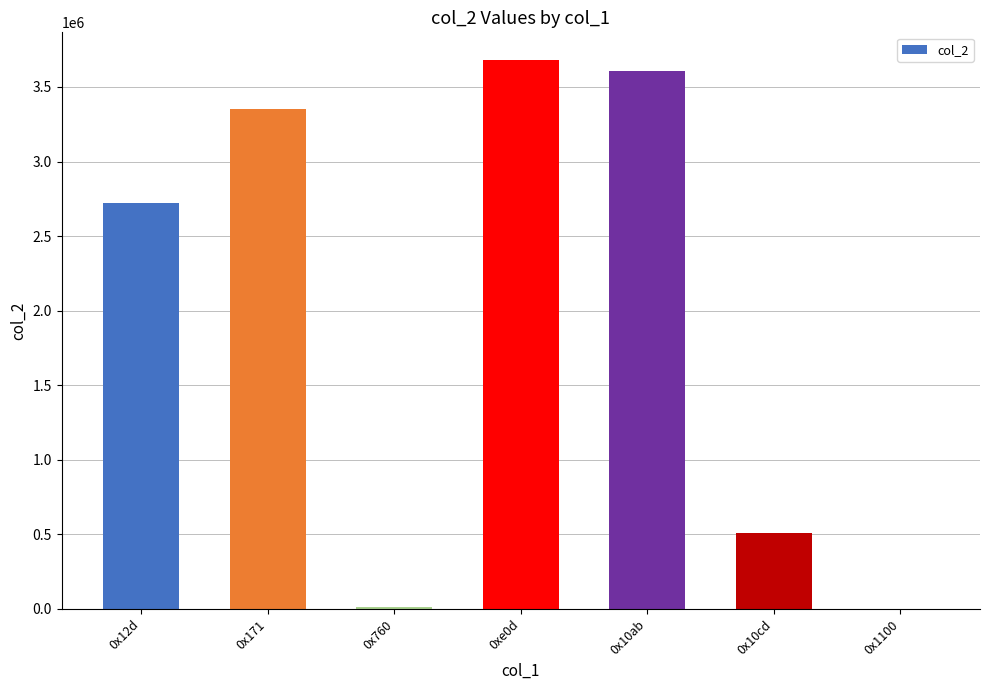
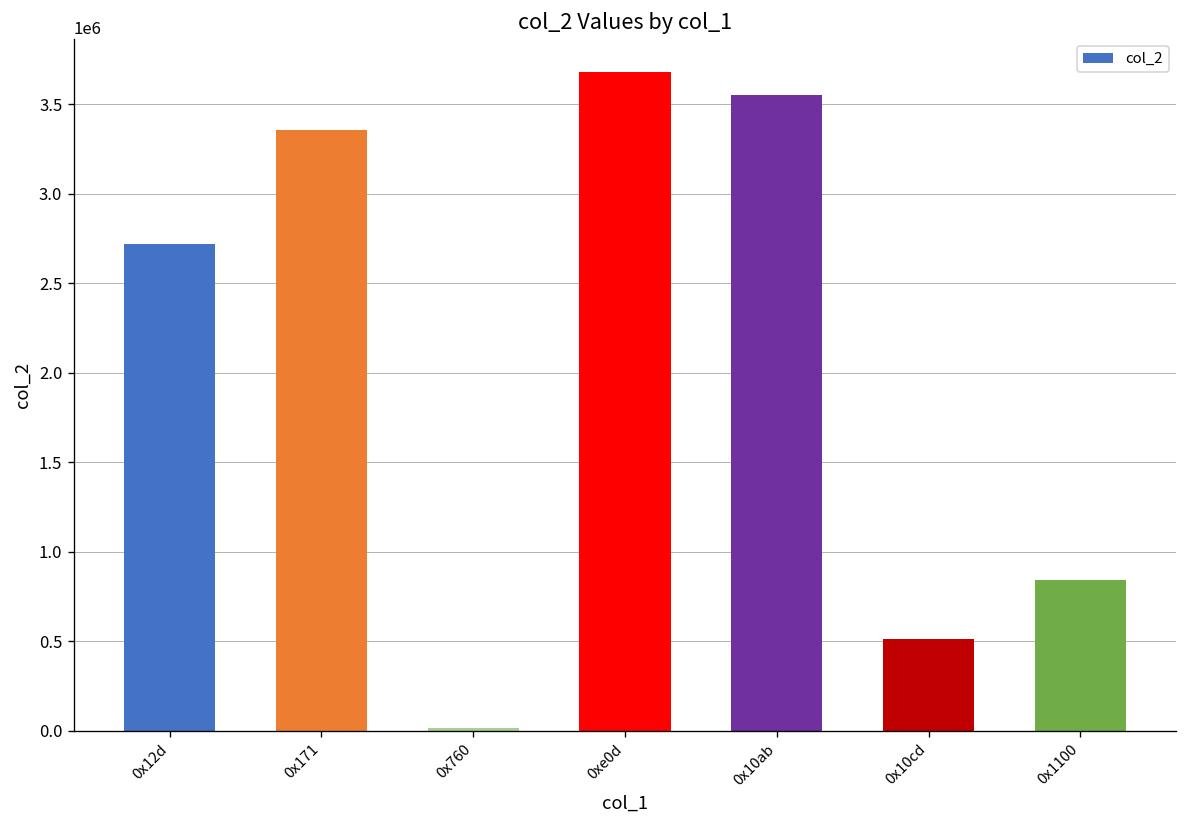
  {
    "0x12d": 2720000,
    "0x171": 3360000,
    "0xe0d": 3680000,
-   "0x10ab": 3610000,
+   "0x10ab": 3550000,
    "0x10cd": 510000,
-   "0x1100": 0
+   "0x1100": 840000
  }
